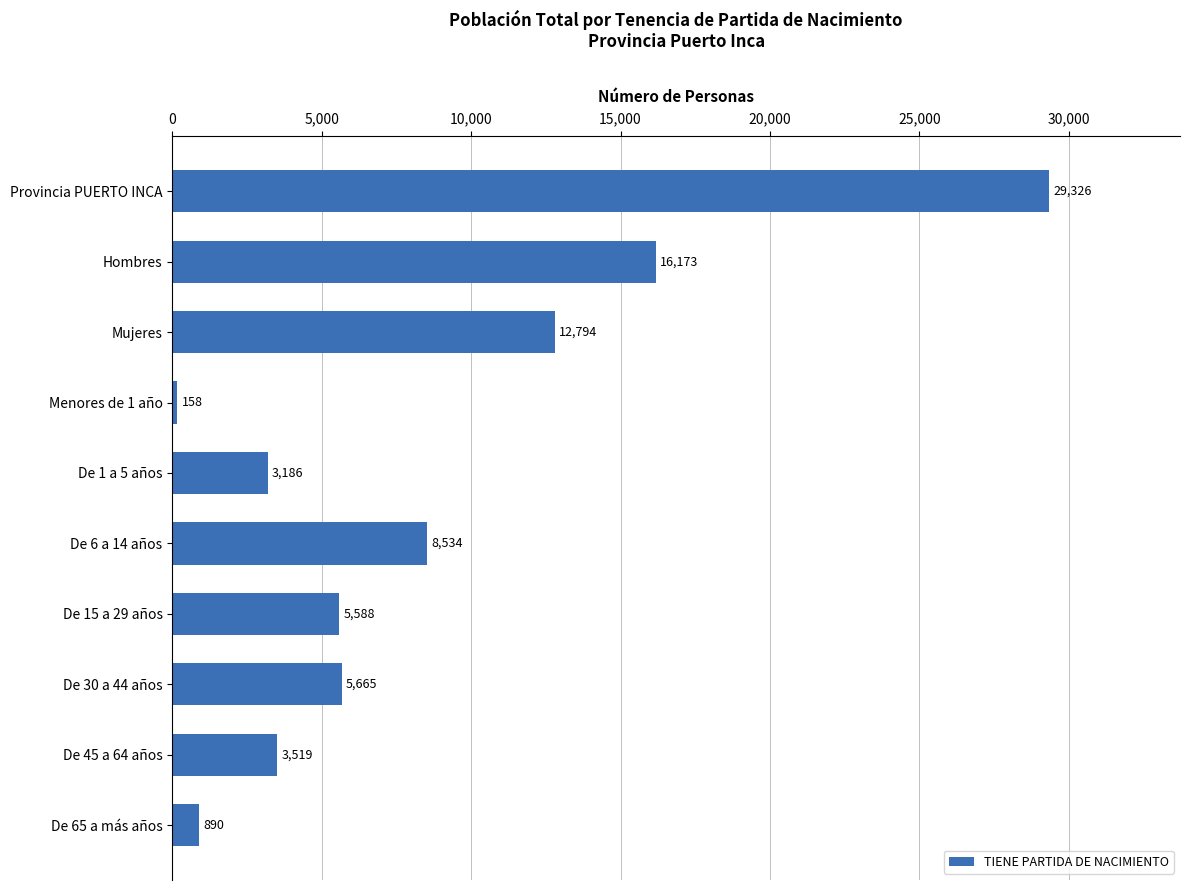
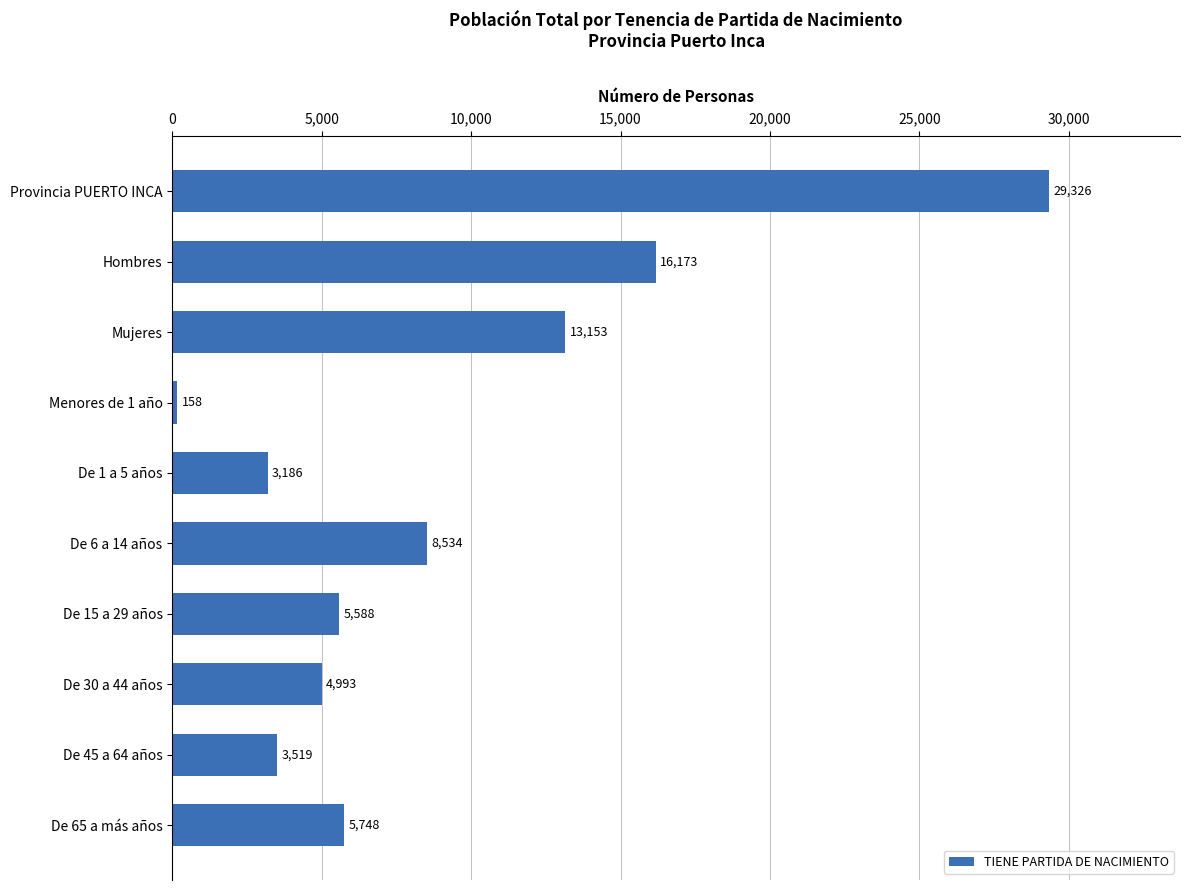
  {
    "Provincia PUERTO INCA": "29,326",
    "Hombres": "16,173",
-   "Mujeres": "12,794",
+   "Mujeres": "13,153",
    "Menores de 1 año": "158",
    "De 1 a 5 años": "3,186",
    "De 6 a 14 años": "8,534",
    "De 15 a 29 años": "5,588",
-   "De 30 a 44 años": "5,665",
+   "De 30 a 44 años": "4,993",
    "De 45 a 64 años": "3,519",
-   "De 65 a más años": "890"
+   "De 65 a más años": "5,748"
  }
